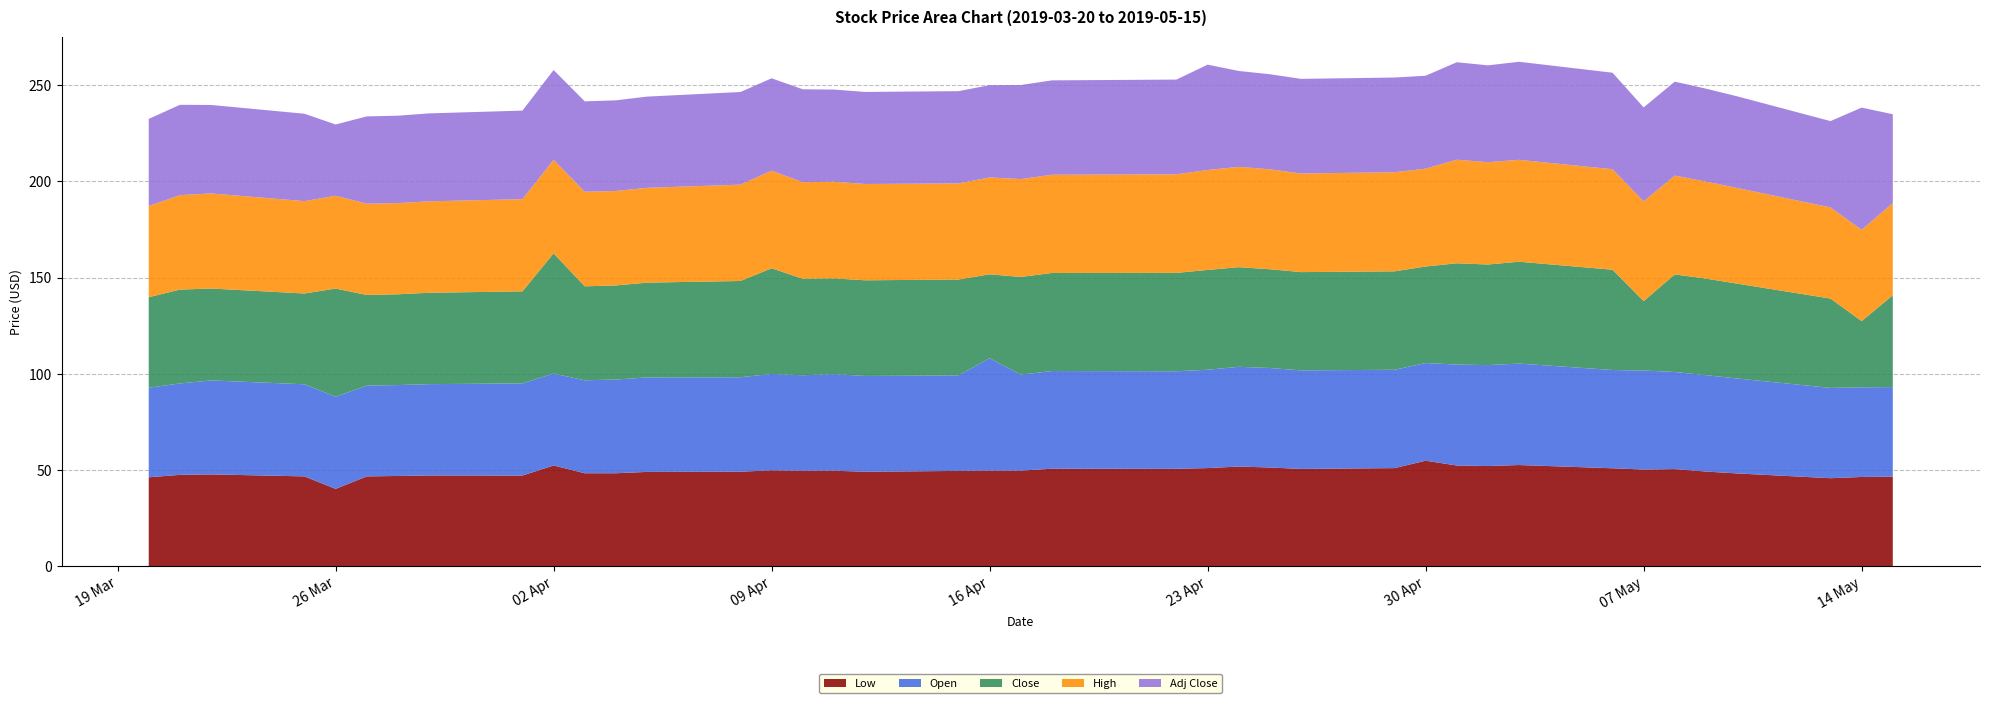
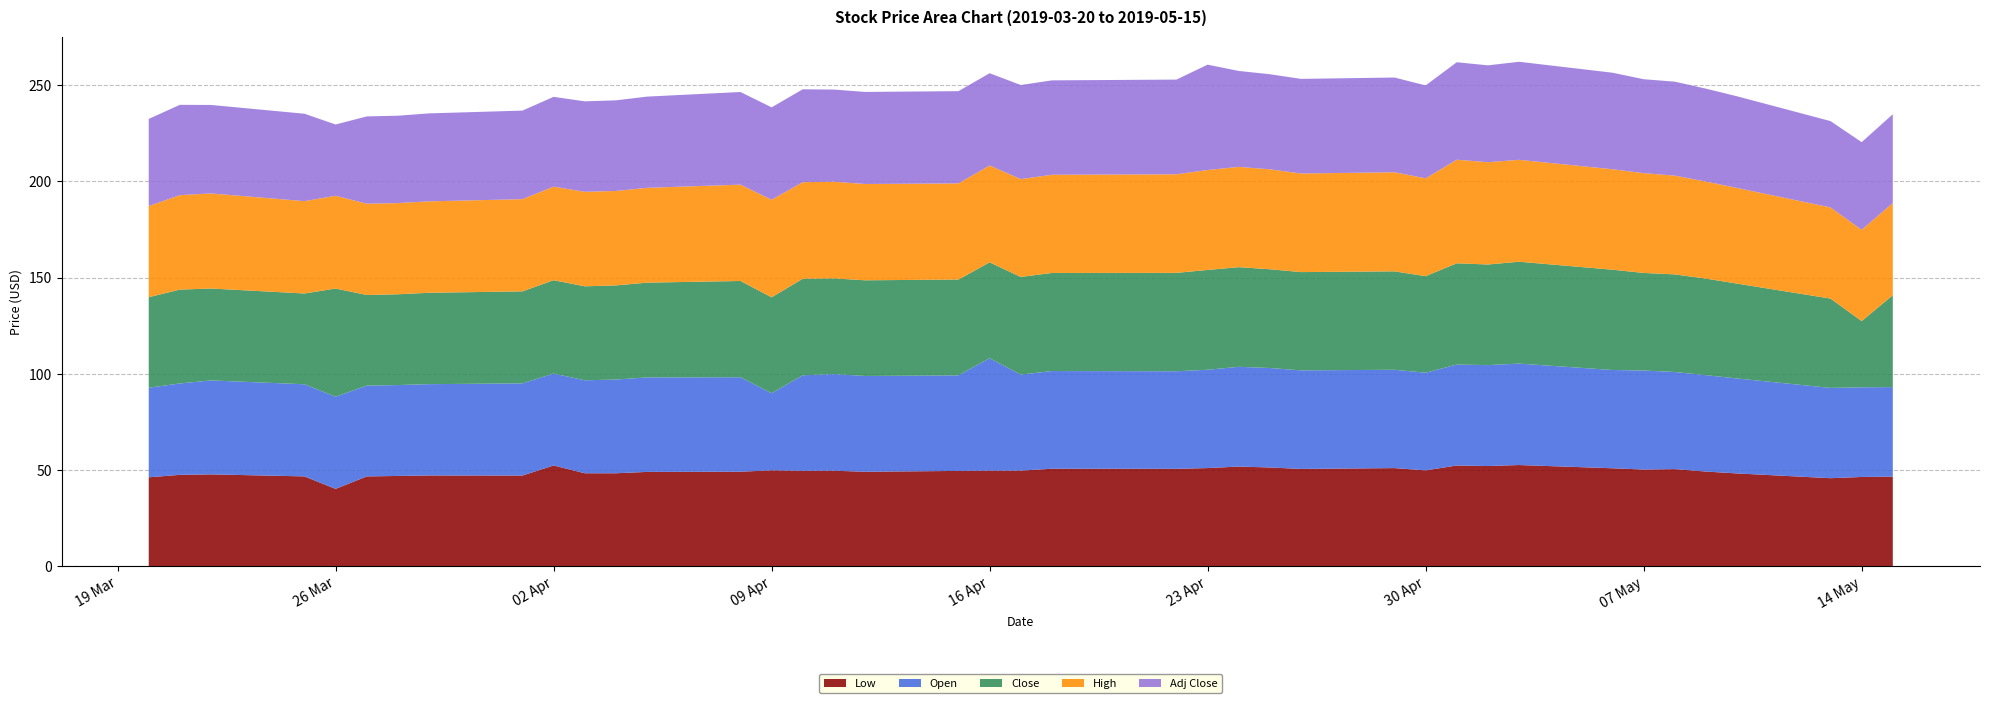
  {
    "Low": {
      "26 Mar": 40,
      "02 Apr": 52,
      "09 Apr": 50,
      "16 Apr": 50,
      "23 Apr": 51,
-     "30 Apr": 55,
+     "30 Apr": 50,
      "07 May": 50,
      "14 May": 46
    },
    "Open": {
      "26 Mar": 48,
      "02 Apr": 48,
-     "09 Apr": 50,
+     "09 Apr": 40,
      "16 Apr": 58,
      "23 Apr": 51,
      "30 Apr": 51,
      "07 May": 51,
      "14 May": 47
    },
    "Close": {
      "26 Mar": 56,
-     "02 Apr": 62,
-     "09 Apr": 55,
-     "16 Apr": 44,
+     "02 Apr": 49,
+     "09 Apr": 50,
+     "16 Apr": 50,
      "23 Apr": 52,
      "30 Apr": 50,
-     "07 May": 36,
+     "07 May": 51,
      "14 May": 34
    },
    "High": {
      "26 Mar": 48,
      "02 Apr": 49,
      "09 Apr": 51,
      "16 Apr": 50,
      "23 Apr": 52,
      "30 Apr": 51,
      "07 May": 52,
      "14 May": 47
    },
    "Adj Close": {
      "26 Mar": 37,
      "02 Apr": 47,
      "09 Apr": 48,
      "16 Apr": 48,
      "23 Apr": 55,
      "30 Apr": 48,
      "07 May": 49,
-     "14 May": 64
+     "14 May": 46
    }
  }
